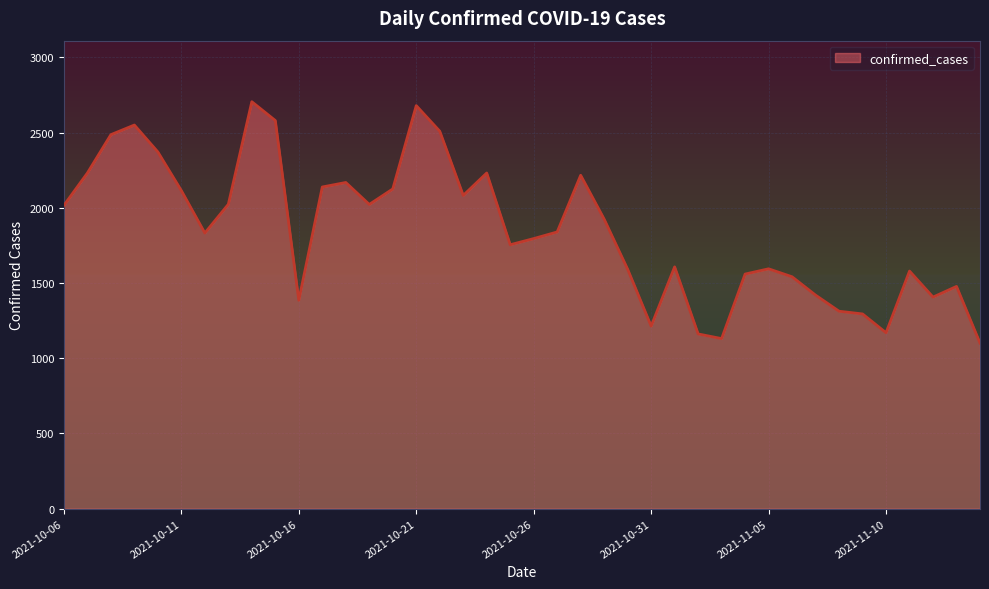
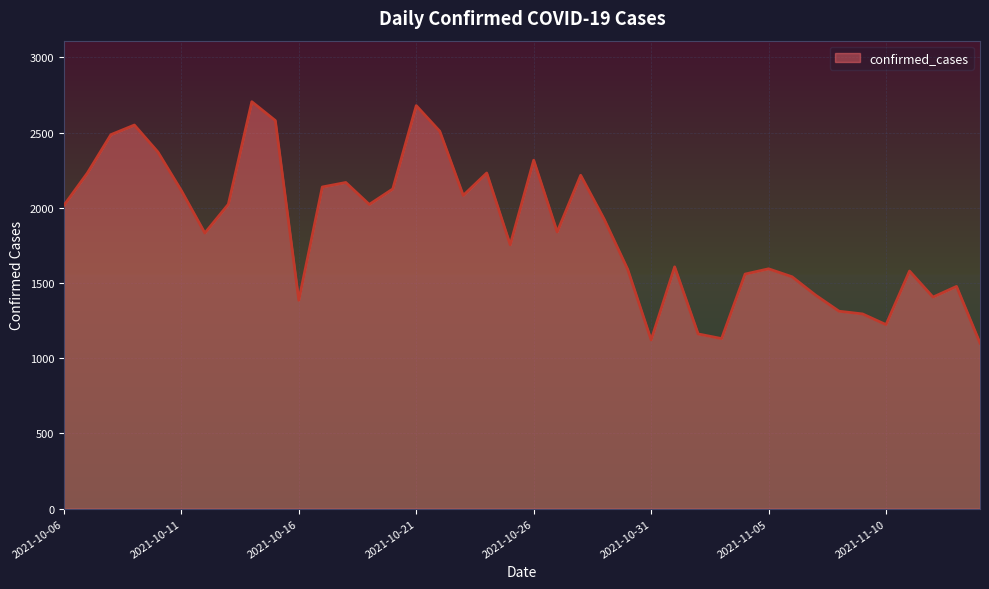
  {
    "2021-10-06": 2020,
    "2021-10-11": 2120,
    "2021-10-16": 1390,
    "2021-10-21": 2680,
-   "2021-10-26": 1800,
-   "2021-10-31": 1210,
+   "2021-10-26": 2320,
+   "2021-10-31": 1120,
    "2021-11-05": 1600,
-   "2021-11-10": 1170
+   "2021-11-10": 1220
  }
